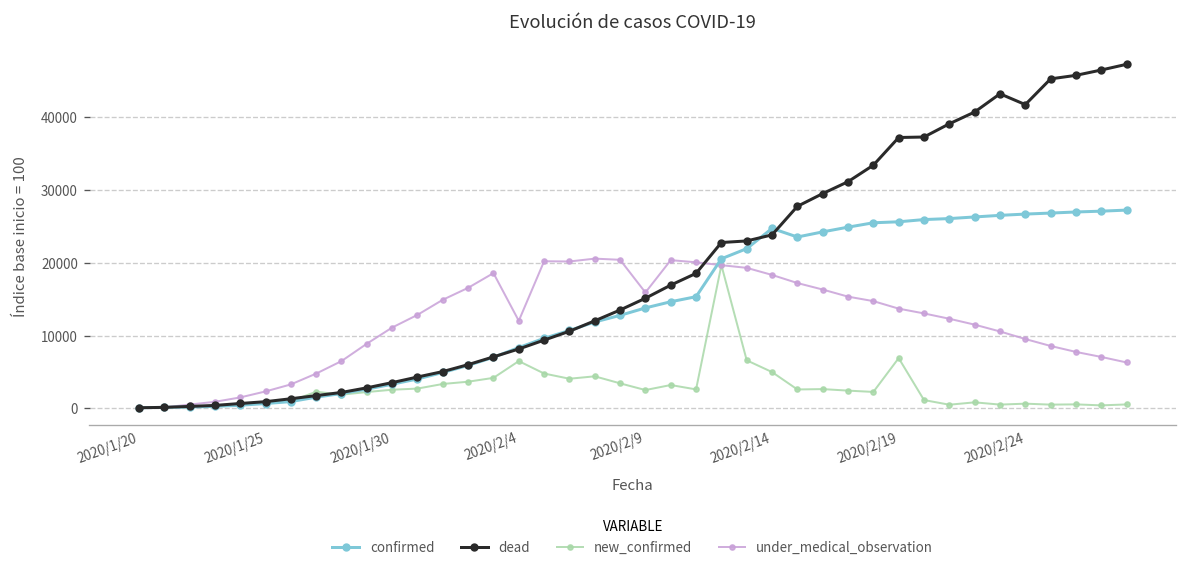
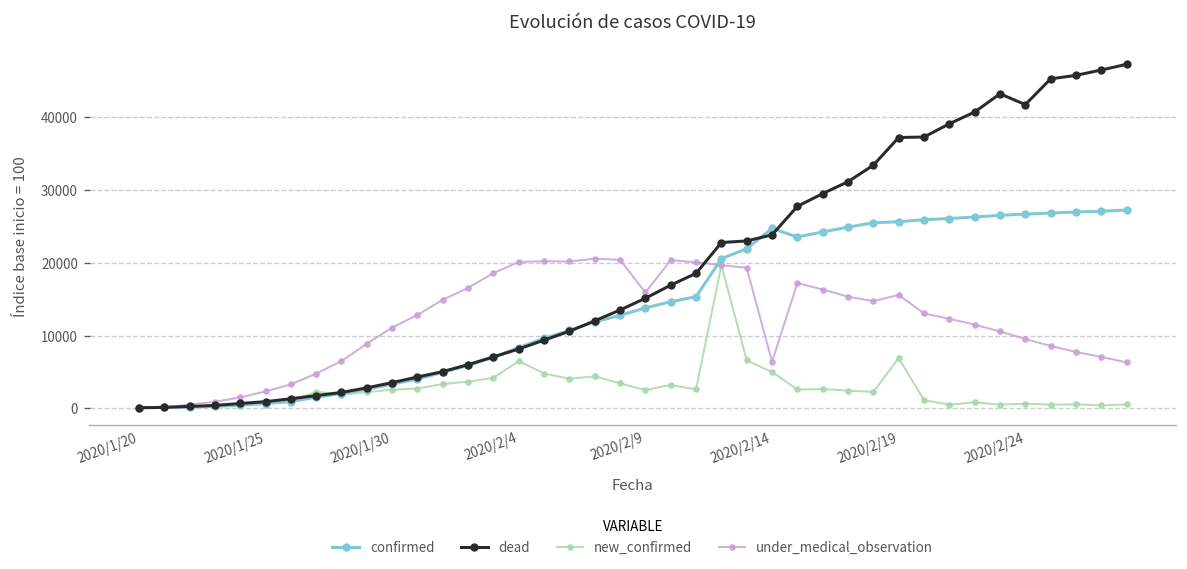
  {
    "confirmed": {
      "2020/2/9": 14000,
      "2020/2/14": 25000,
      "2020/2/19": 26000,
      "2020/2/24": 27000
    },
    "dead": {
      "2020/2/9": 15000,
      "2020/2/14": 24000,
      "2020/2/19": 37000,
      "2020/2/24": 42000
    },
    "new_confirmed": {
      "2020/1/30": 3000,
      "2020/2/4": 7000,
      "2020/2/9": 3000,
      "2020/2/14": 5000,
      "2020/2/19": 7000,
      "2020/2/24": 1000
    },
    "under_medical_observation": {
      "2020/1/25": 2000,
      "2020/1/30": 11000,
-     "2020/2/4": 12000,
+     "2020/2/4": 20000,
      "2020/2/9": 16000,
-     "2020/2/14": 18000,
-     "2020/2/19": 14000,
+     "2020/2/14": 6000,
+     "2020/2/19": 16000,
      "2020/2/24": 10000
    }
  }
